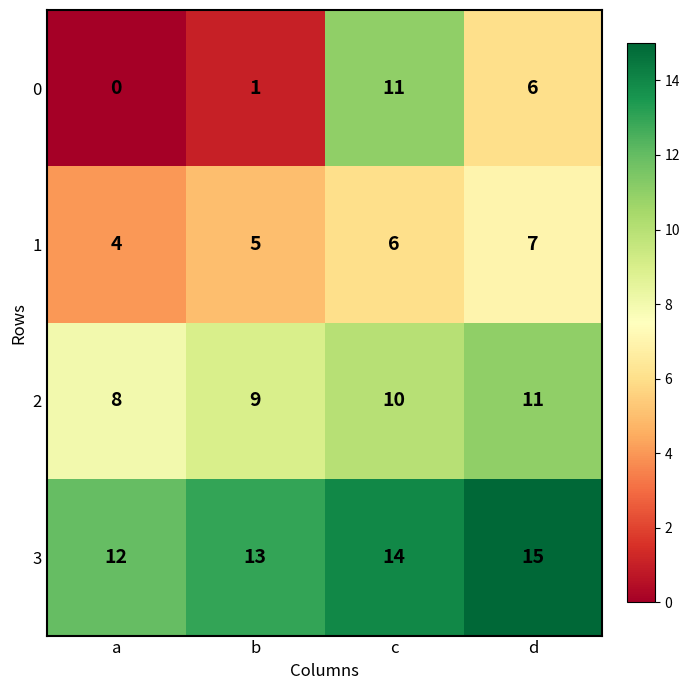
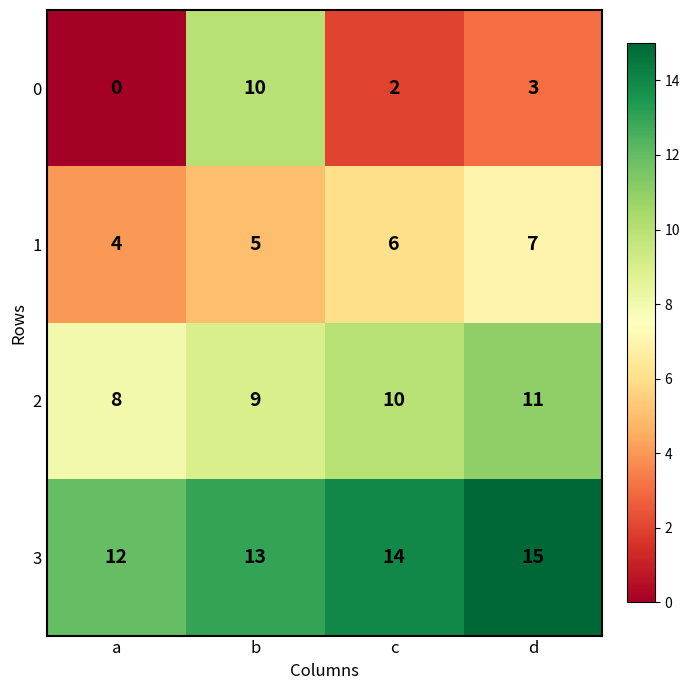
  {
    "0": {
      "a": 0,
-     "b": 1,
-     "c": 11,
-     "d": 6
+     "b": 10,
+     "c": 2,
+     "d": 3
    },
    "1": {
      "a": 4,
      "b": 5,
      "c": 6,
      "d": 7
    },
    "2": {
      "a": 8,
      "b": 9,
      "c": 10,
      "d": 11
    },
    "3": {
      "a": 12,
      "b": 13,
      "c": 14,
      "d": 15
    }
  }
